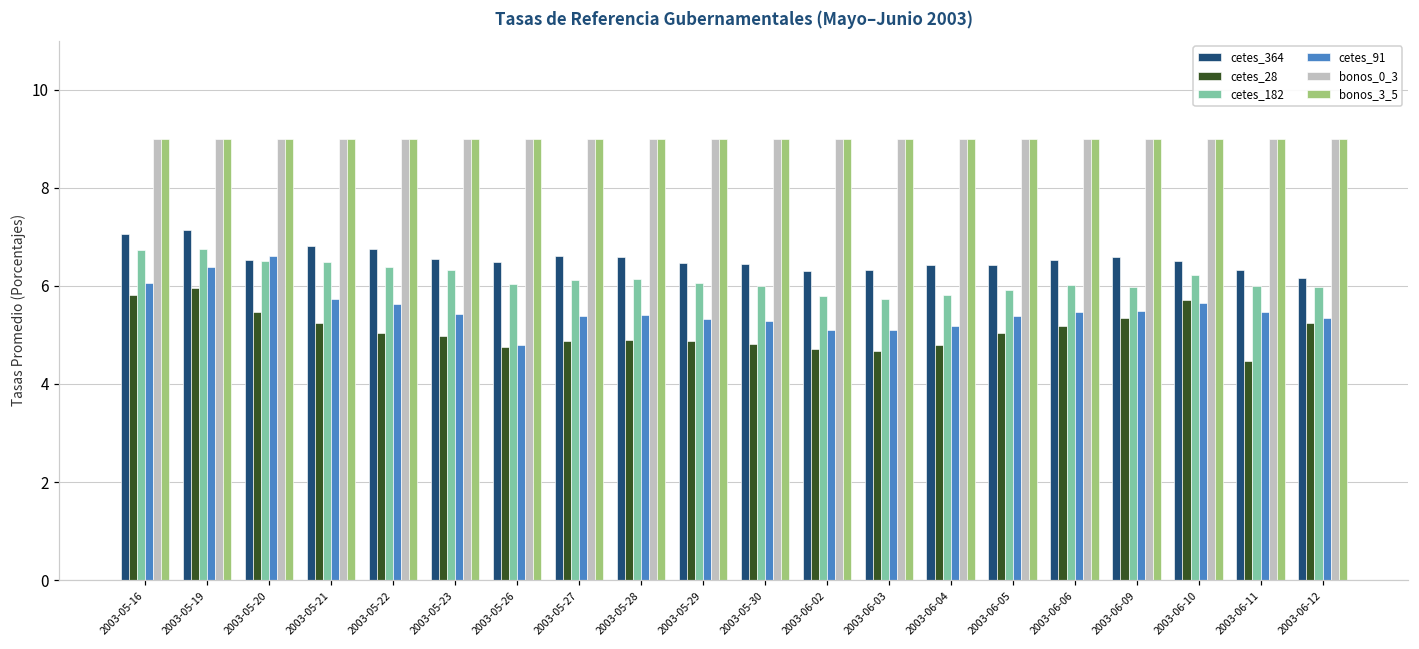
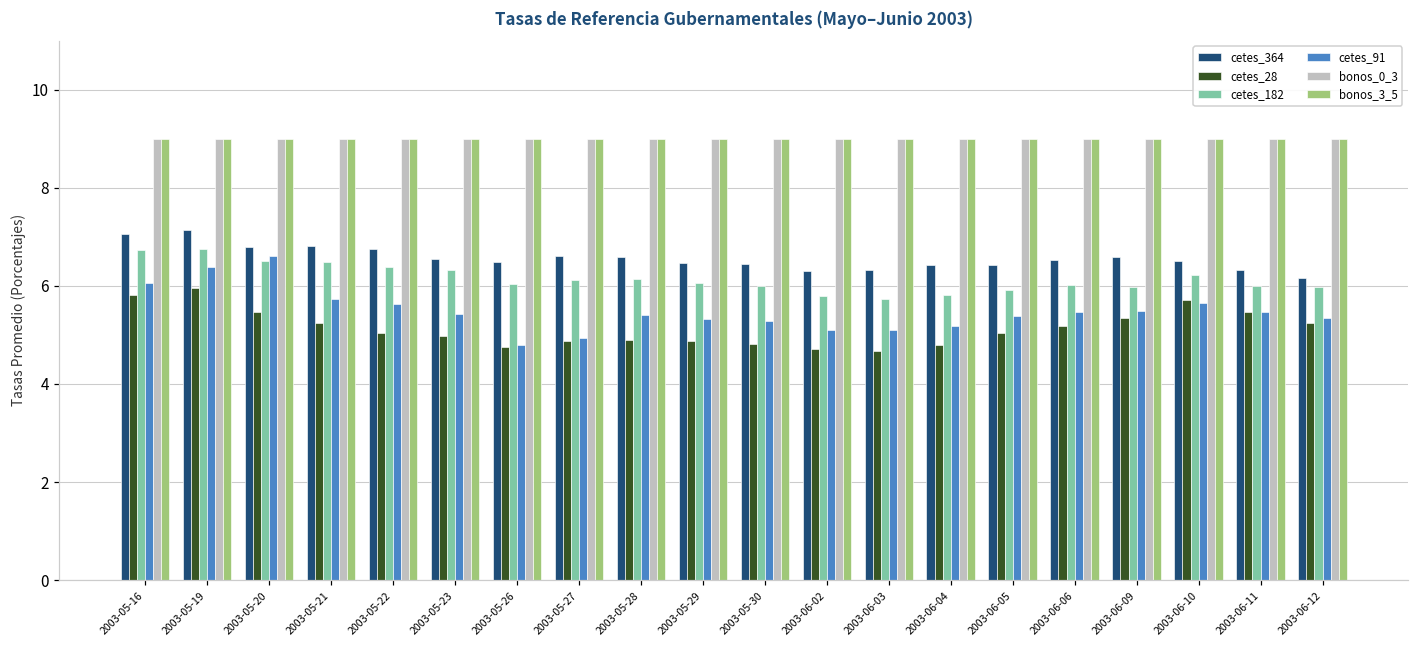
  {
    "cetes_364": {
      "2003-05-16": 7.1,
      "2003-05-19": 7.1,
-     "2003-05-20": 6.5,
+     "2003-05-20": 6.8,
      "2003-05-21": 6.8,
      "2003-05-22": 6.7,
      "2003-05-23": 6.5,
      "2003-05-26": 6.5,
      "2003-05-27": 6.6,
      "2003-05-28": 6.6,
      "2003-05-29": 6.5,
      "2003-05-30": 6.4,
      "2003-06-02": 6.3,
      "2003-06-03": 6.3,
      "2003-06-04": 6.4,
      "2003-06-05": 6.4,
      "2003-06-06": 6.5,
      "2003-06-09": 6.6,
      "2003-06-10": 6.5,
      "2003-06-11": 6.3,
      "2003-06-12": 6.2
    },
    "cetes_28": {
      "2003-05-16": 5.8,
      "2003-05-19": 6.0,
      "2003-05-20": 5.5,
      "2003-05-21": 5.2,
      "2003-05-22": 5.0,
      "2003-05-23": 5.0,
      "2003-05-26": 4.7,
      "2003-05-27": 4.9,
      "2003-05-28": 4.9,
      "2003-05-29": 4.9,
      "2003-05-30": 4.8,
      "2003-06-02": 4.7,
      "2003-06-03": 4.7,
      "2003-06-04": 4.8,
      "2003-06-05": 5.0,
      "2003-06-06": 5.2,
      "2003-06-09": 5.3,
      "2003-06-10": 5.7,
-     "2003-06-11": 4.5,
+     "2003-06-11": 5.5,
      "2003-06-12": 5.3
    },
    "cetes_91": {
      "2003-05-16": 6.1,
      "2003-05-19": 6.4,
      "2003-05-20": 6.6,
      "2003-05-21": 5.7,
      "2003-05-22": 5.6,
      "2003-05-23": 5.4,
      "2003-05-26": 4.8,
-     "2003-05-27": 5.4,
+     "2003-05-27": 4.9,
      "2003-05-28": 5.4,
      "2003-05-29": 5.3,
      "2003-05-30": 5.3,
      "2003-06-02": 5.1,
      "2003-06-03": 5.1,
      "2003-06-04": 5.2,
      "2003-06-05": 5.4,
      "2003-06-06": 5.5,
      "2003-06-09": 5.5,
      "2003-06-10": 5.7,
      "2003-06-11": 5.5,
      "2003-06-12": 5.4
    },
    "bonos_0_3": {
      "2003-05-16": 9.0,
      "2003-05-19": 9.0,
      "2003-05-20": 9.0,
      "2003-05-21": 9.0,
      "2003-05-22": 9.0,
      "2003-05-23": 9.0,
      "2003-05-26": 9.0,
      "2003-05-27": 9.0,
      "2003-05-28": 9.0,
      "2003-05-29": 9.0,
      "2003-05-30": 9.0,
      "2003-06-02": 9.0,
      "2003-06-03": 9.0,
      "2003-06-04": 9.0,
      "2003-06-05": 9.0,
      "2003-06-06": 9.0,
      "2003-06-09": 9.0,
      "2003-06-10": 9.0,
      "2003-06-11": 9.0,
      "2003-06-12": 9.0
    }
  }
